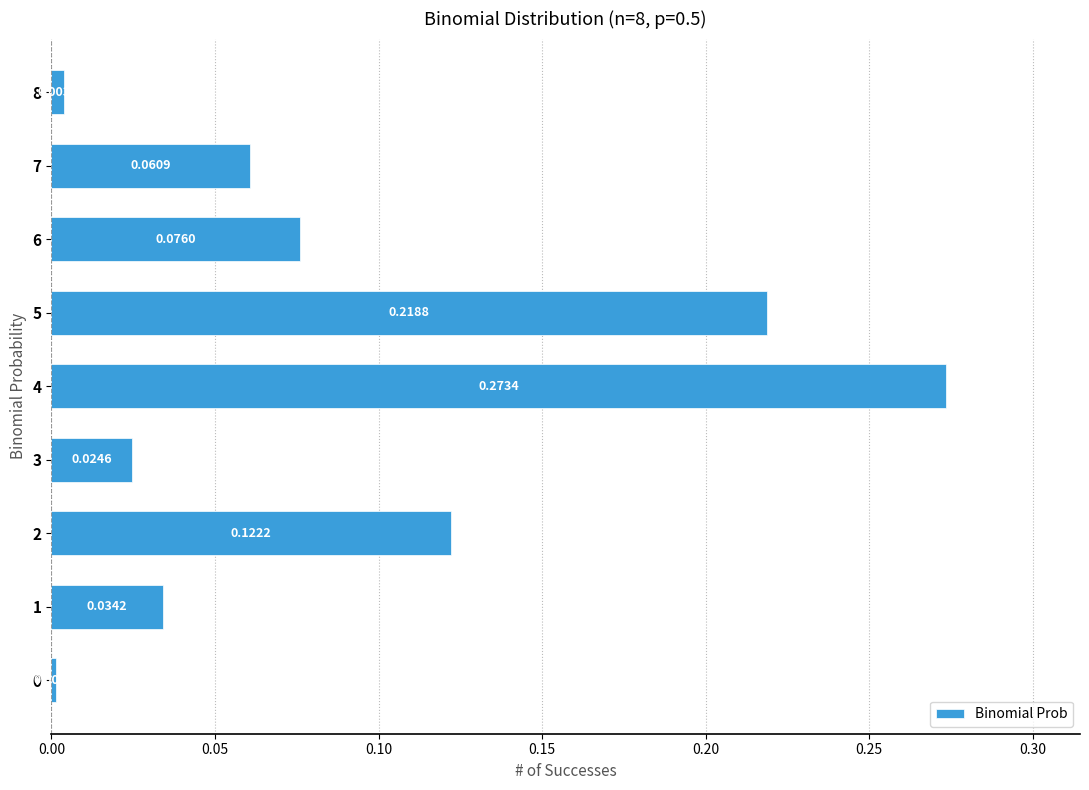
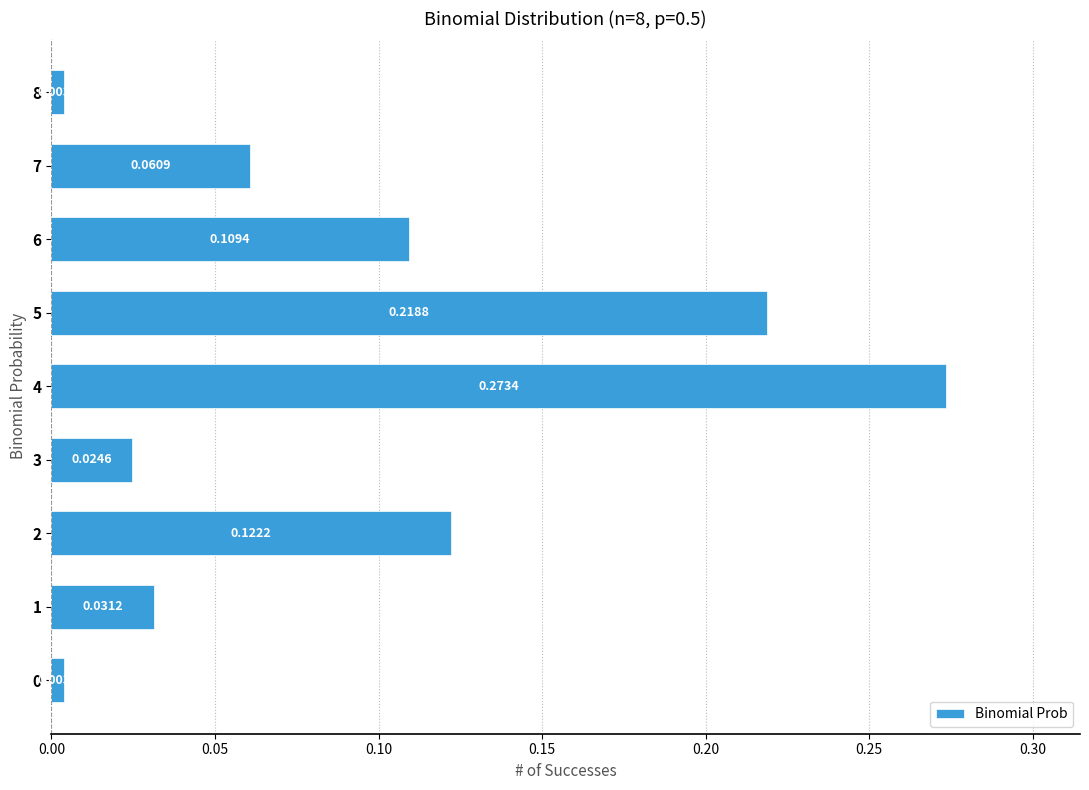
  {
    "7": 0.0609,
-   "6": 0.0760,
+   "6": 0.1094,
    "5": 0.2188,
    "4": 0.2734,
    "3": 0.0246,
    "2": 0.1222,
-   "1": 0.0342,
-   "0": 0.001
+   "1": 0.0312,
+   "0": 0.004
  }
